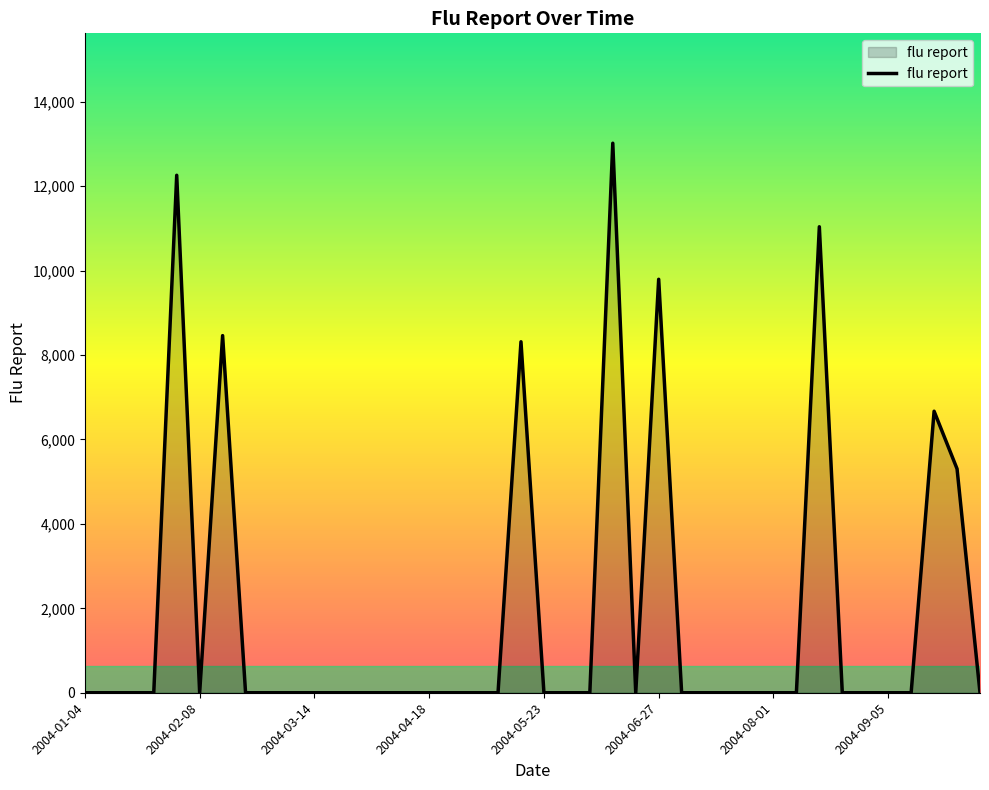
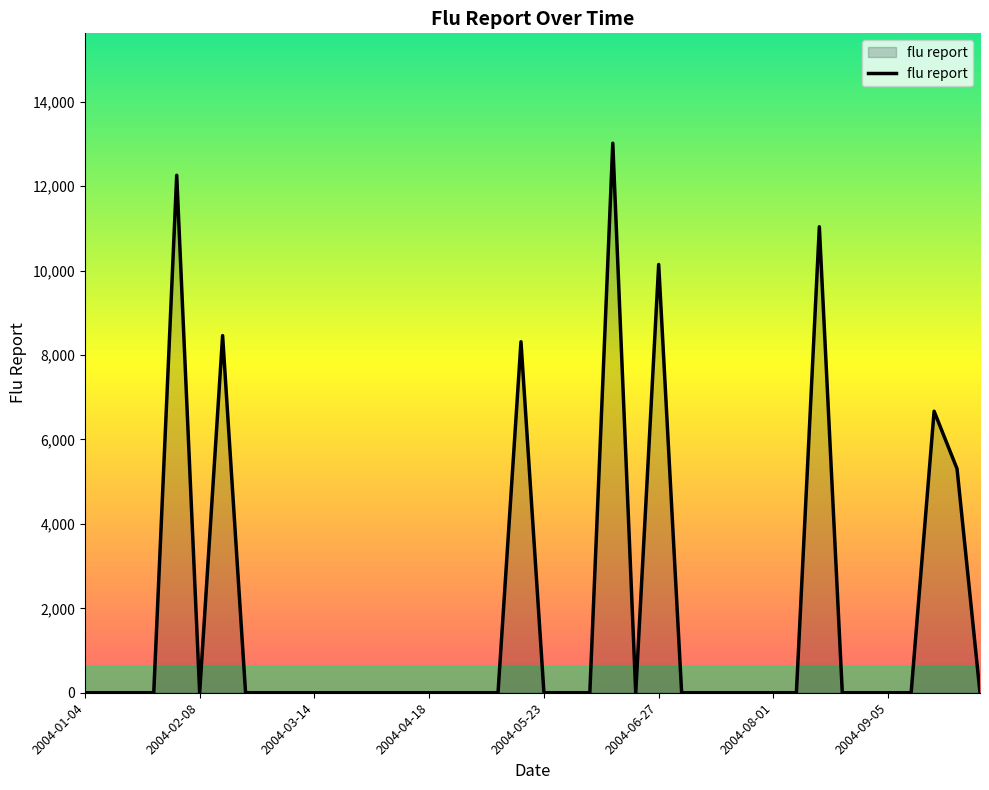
  {
-   "2004-06-27": "9,800"
+   "2004-06-27": "10,100"
  }
